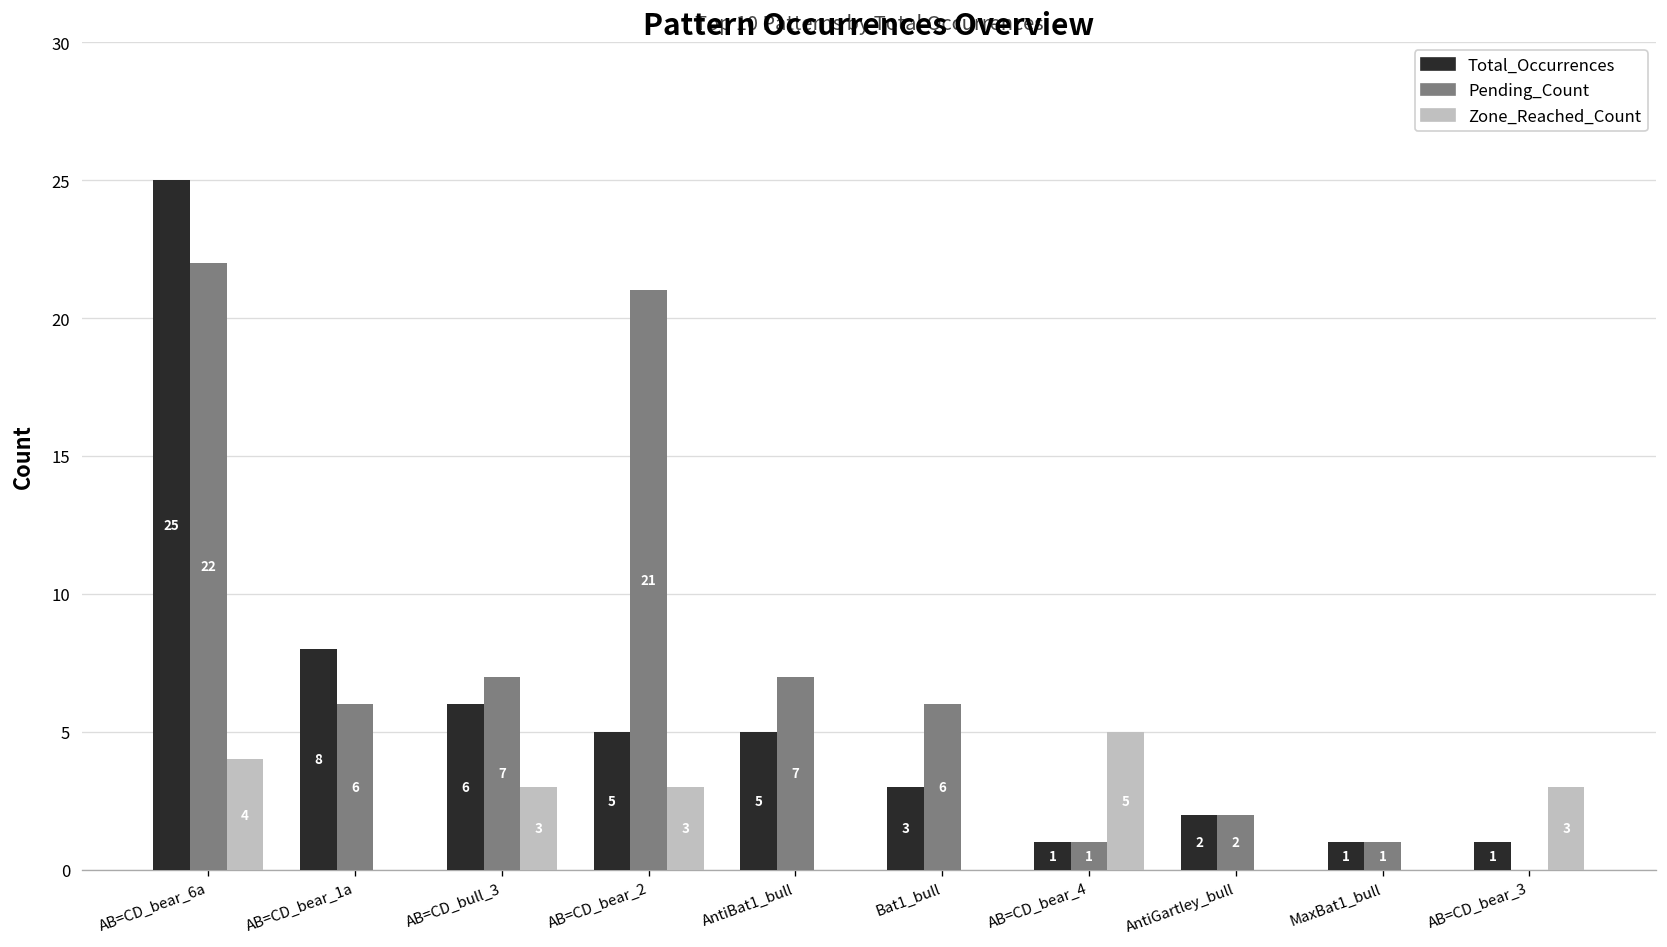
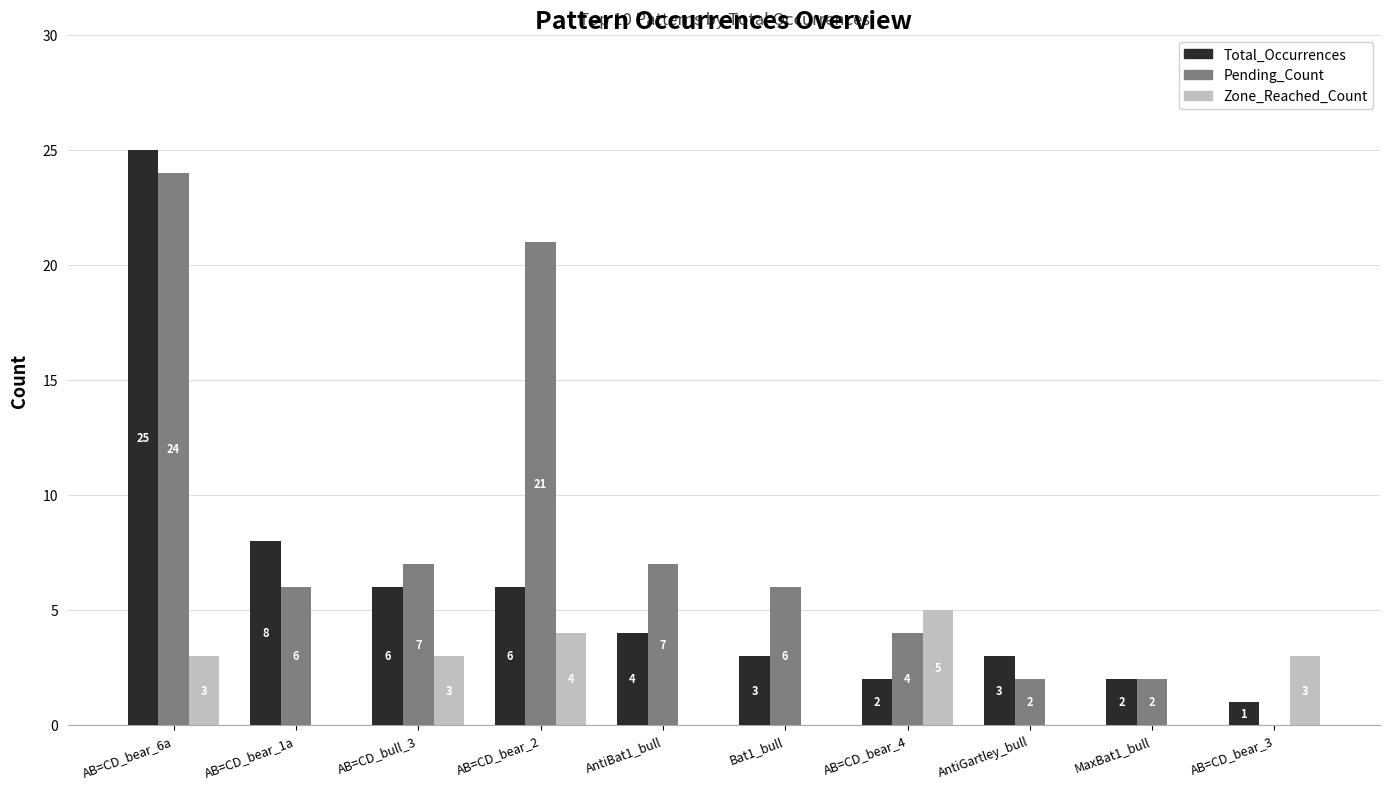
  {
    "Total_Occurrences": {
      "AB=CD_bear_6a": 25,
      "AB=CD_bear_1a": 8,
      "AB=CD_bull_3": 6,
-     "AB=CD_bear_2": 5,
-     "AntiBat1_bull": 5,
+     "AB=CD_bear_2": 6,
+     "AntiBat1_bull": 4,
      "Bat1_bull": 3,
-     "AB=CD_bear_4": 1,
-     "AntiGartley_bull": 2,
-     "MaxBat1_bull": 1,
+     "AB=CD_bear_4": 2,
+     "AntiGartley_bull": 3,
+     "MaxBat1_bull": 2,
      "AB=CD_bear_3": 1
    },
    "Pending_Count": {
-     "AB=CD_bear_6a": 22,
+     "AB=CD_bear_6a": 24,
      "AB=CD_bear_1a": 6,
      "AB=CD_bull_3": 7,
      "AB=CD_bear_2": 21,
      "AntiBat1_bull": 7,
      "Bat1_bull": 6,
-     "AB=CD_bear_4": 1,
+     "AB=CD_bear_4": 4,
      "AntiGartley_bull": 2,
-     "MaxBat1_bull": 1
+     "MaxBat1_bull": 2
    },
    "Zone_Reached_Count": {
-     "AB=CD_bear_6a": 4,
+     "AB=CD_bear_6a": 3,
      "AB=CD_bull_3": 3,
-     "AB=CD_bear_2": 3,
+     "AB=CD_bear_2": 4,
      "AB=CD_bear_4": 5,
      "AB=CD_bear_3": 3
    }
  }
